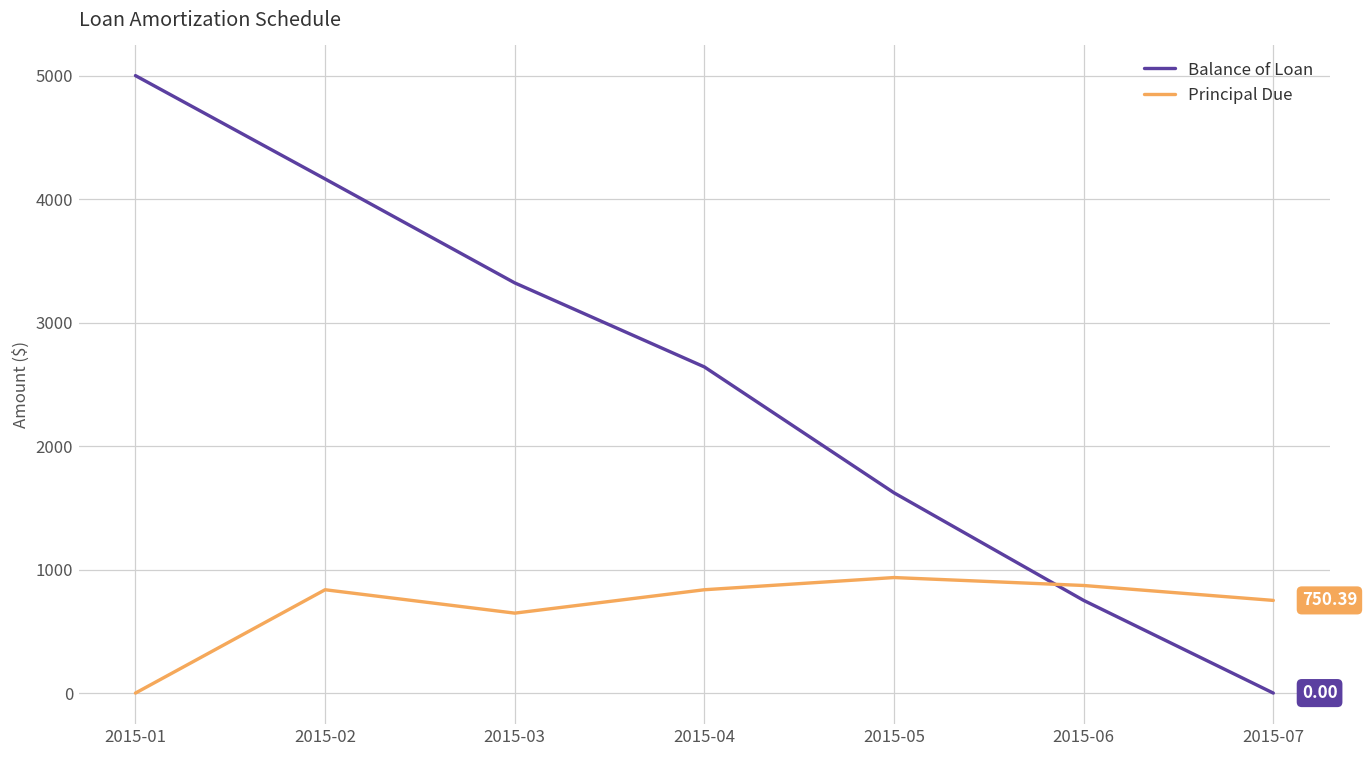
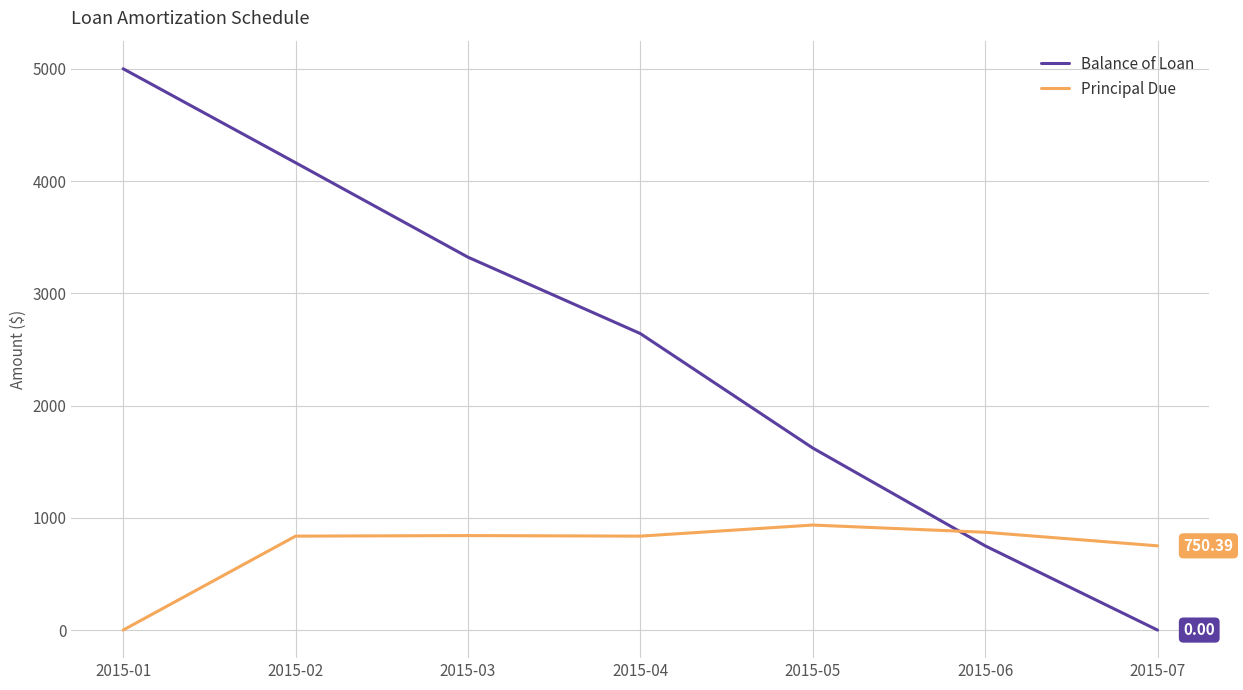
  {
    "Balance of Loan": {
      "2015-01": 5000,
      "2015-02": 4160,
      "2015-03": 3320,
      "2015-04": 2640,
      "2015-05": 1620,
      "2015-06": 750,
      "2015-07": 0
    },
    "Principal Due": {
      "2015-01": 0,
      "2015-02": 840,
-     "2015-03": 650,
+     "2015-03": 840,
      "2015-04": 840,
      "2015-05": 940,
      "2015-06": 870,
      "2015-07": 750
    }
  }
